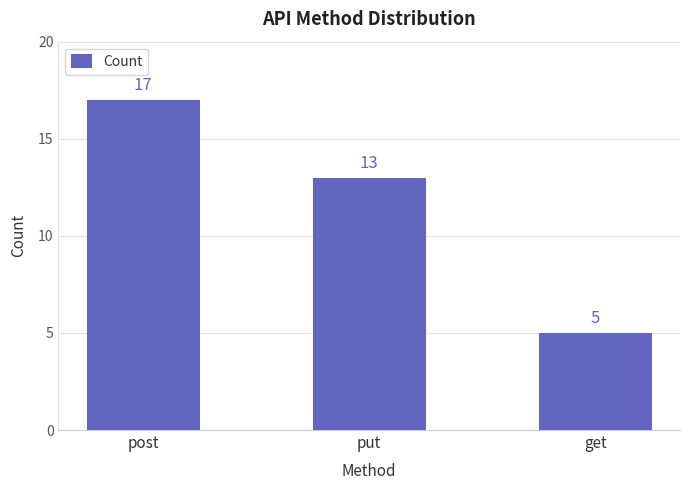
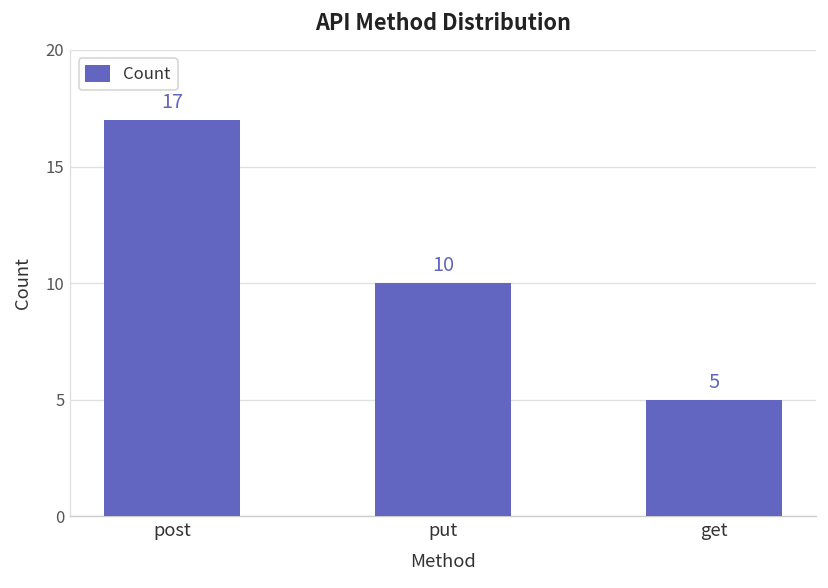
  {
    "post": 17,
-   "put": 13,
+   "put": 10,
    "get": 5
  }
